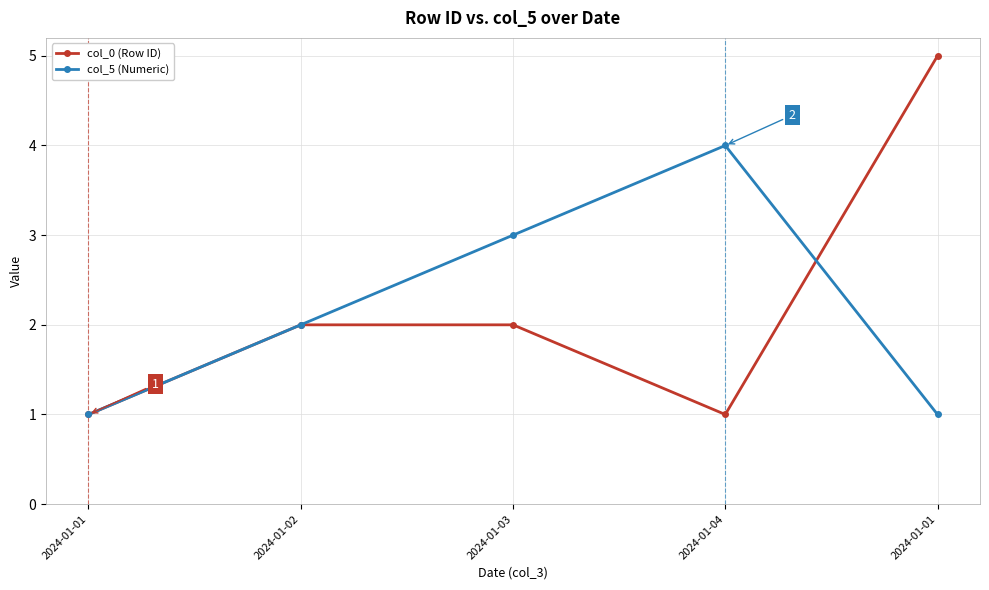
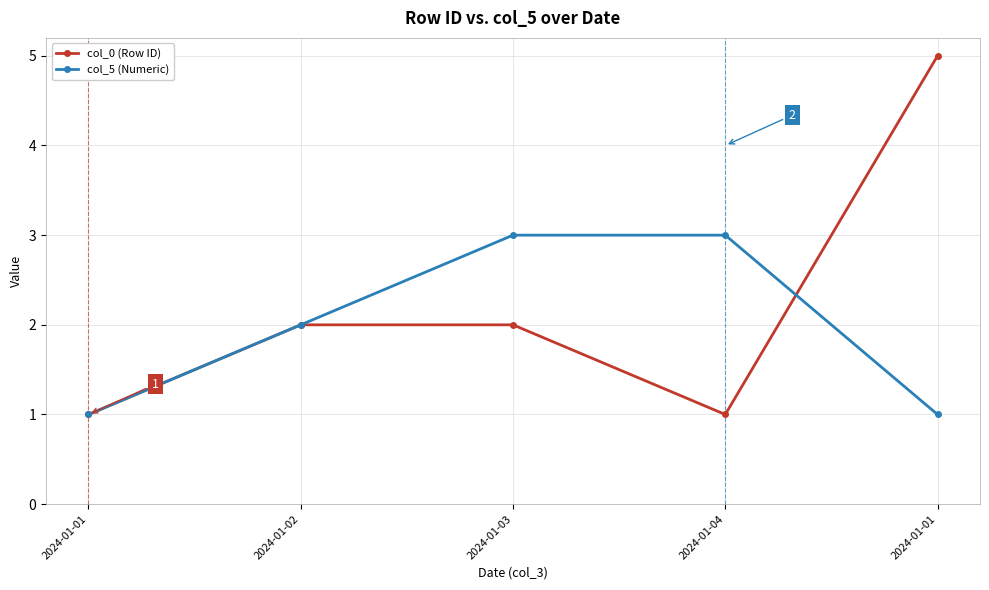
  {
    "col_0 (Row ID)": {
      "2024-01-03": 2,
      "2024-01-04": 1
    },
    "col_5 (Numeric)": {
      "2024-01-03": 3,
-     "2024-01-04": 4
+     "2024-01-04": 3
    }
  }
